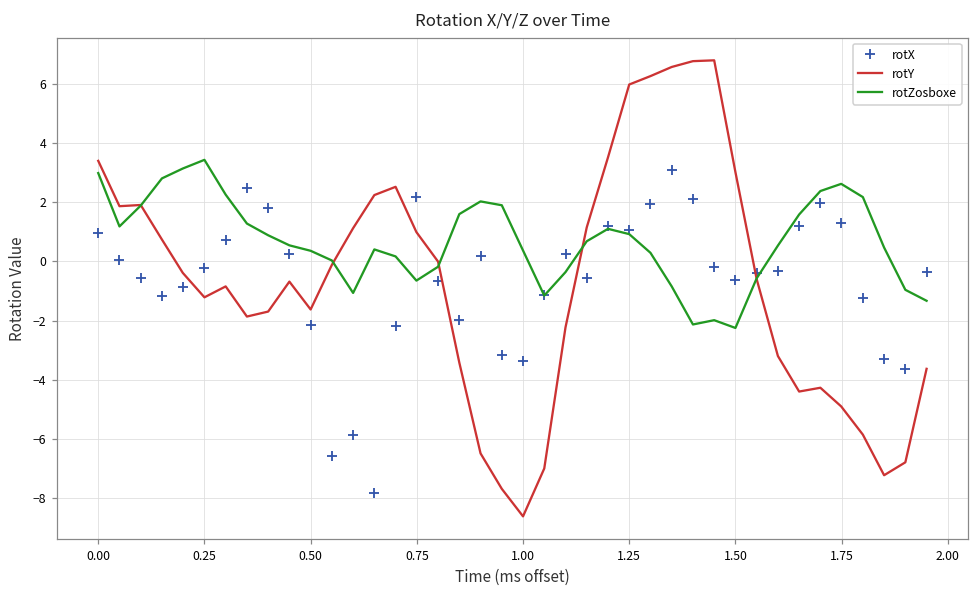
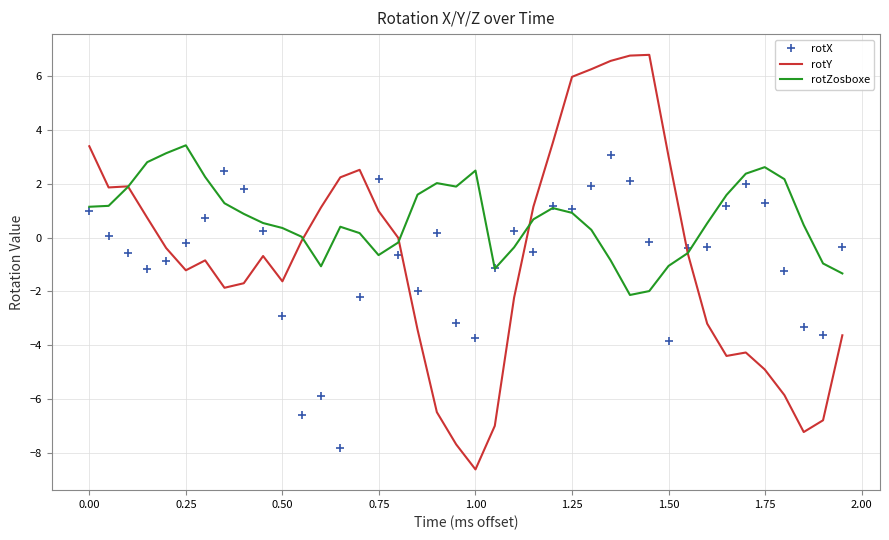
  {
    "rotX": {
      "0.00": 1.0,
      "0.25": -0.2,
-     "0.50": -2.2,
-     "1.00": -3.4,
+     "0.50": -2.9,
+     "1.00": -3.7,
      "1.25": 1.1,
-     "1.50": -0.6
+     "1.50": -3.9
    },
    "rotY": {
      "0.00": 3.4,
      "0.25": -1.2,
      "0.50": -1.6,
      "1.00": -8.6,
      "1.25": 6.0,
      "1.50": 3.0
    },
    "rotZosboxe": {
-     "0.00": 3.0,
+     "0.00": 1.1,
      "0.25": 3.4,
      "0.50": 0.4,
-     "1.00": 0.4,
+     "1.00": 2.5,
      "1.25": 0.9,
-     "1.50": -2.2
+     "1.50": -1.1
    }
  }
